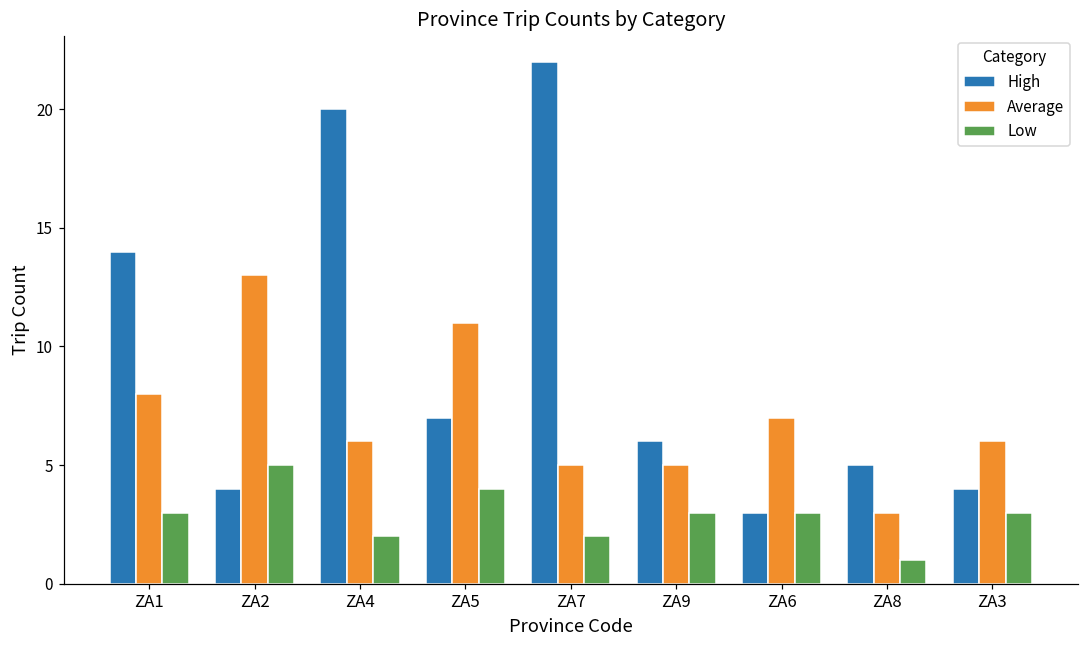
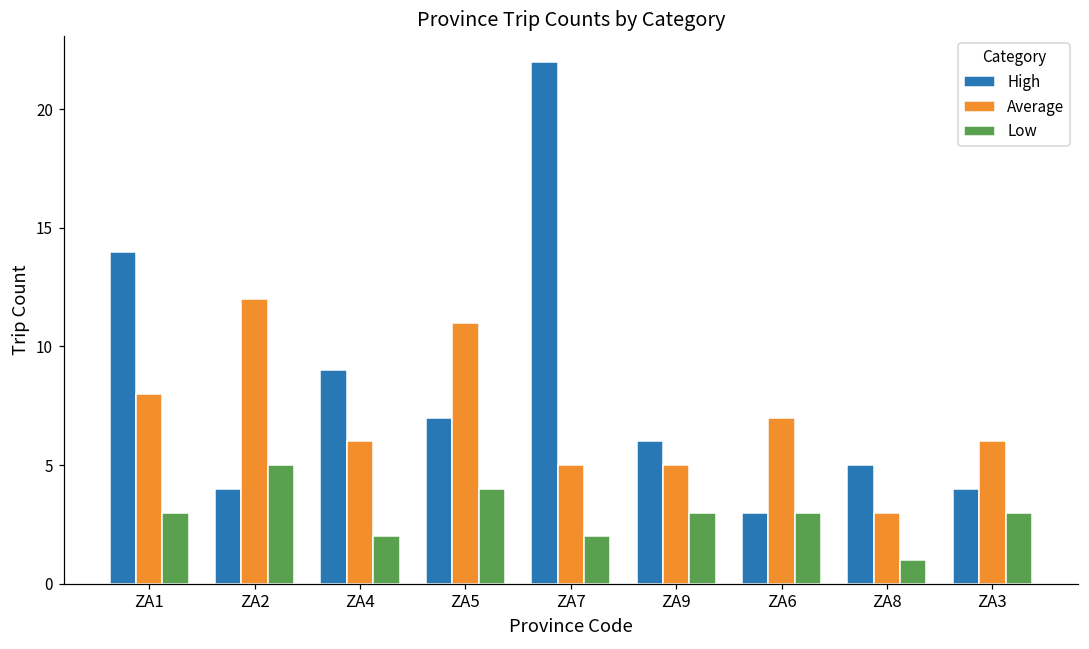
  {
    "High": {
      "ZA1": 14,
      "ZA2": 4,
-     "ZA4": 20,
+     "ZA4": 9,
      "ZA5": 7,
      "ZA7": 22,
      "ZA9": 6,
      "ZA6": 3,
      "ZA8": 5,
      "ZA3": 4
    },
    "Average": {
      "ZA1": 8,
-     "ZA2": 13,
+     "ZA2": 12,
      "ZA4": 6,
      "ZA5": 11,
      "ZA7": 5,
      "ZA9": 5,
      "ZA6": 7,
      "ZA8": 3,
      "ZA3": 6
    },
    "Low": {
      "ZA1": 3,
      "ZA2": 5,
      "ZA4": 2,
      "ZA5": 4,
      "ZA7": 2,
      "ZA9": 3,
      "ZA6": 3,
      "ZA8": 1,
      "ZA3": 3
    }
  }
